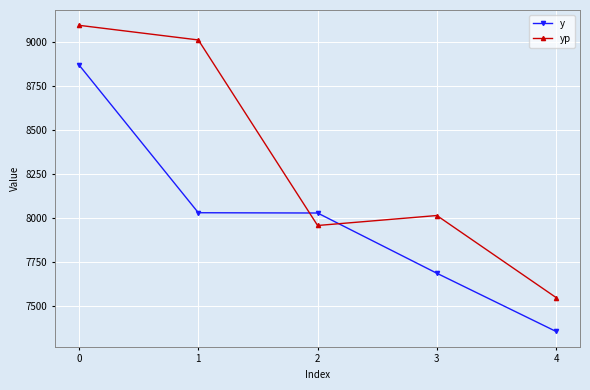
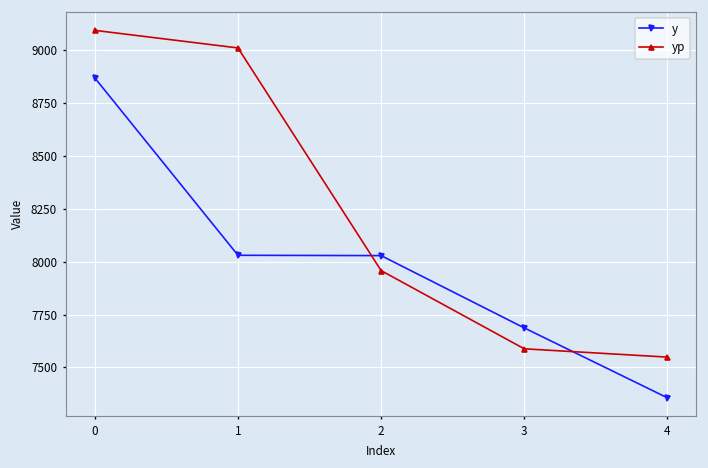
  {
    "y": {
      "0": 8870,
      "1": 8030,
      "2": 8030,
      "3": 7690,
      "4": 7360
    },
    "yp": {
      "0": 9090,
      "1": 9010,
      "2": 7960,
-     "3": 8010,
+     "3": 7590,
      "4": 7550
    }
  }
